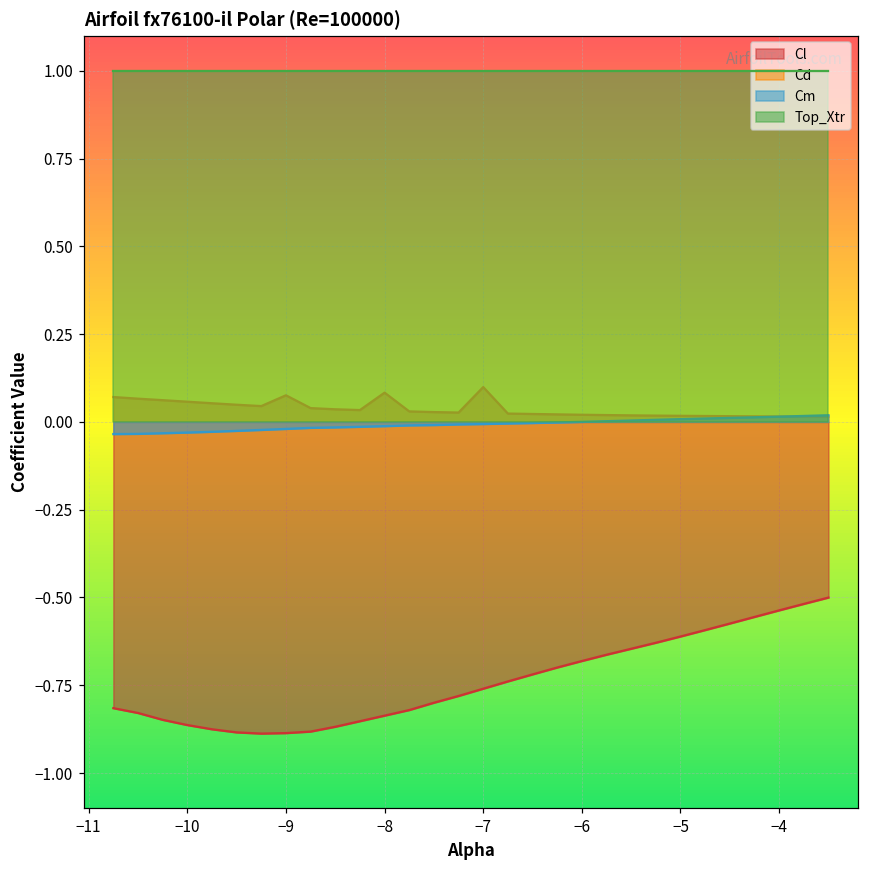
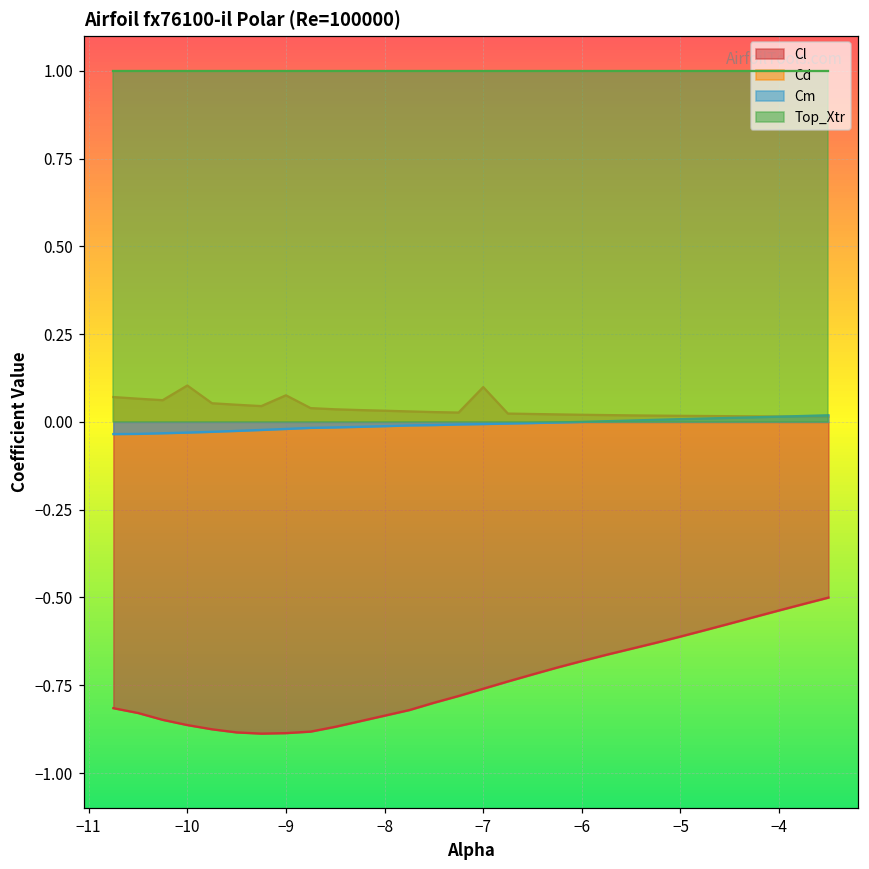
  {
    "Cd": {
-     "−10": 0.06,
+     "−10": 0.10,
      "−9": 0.08,
-     "−8": 0.08,
+     "−8": 0.03,
      "−7": 0.10,
      "−6": 0.02,
      "−5": 0.02
    },
    "Top_Xtr": {
      "−10": 1.00,
      "−9": 1.00,
      "−8": 1.00,
      "−7": 1.00,
      "−6": 1.00,
      "−5": 1.00
    }
  }
